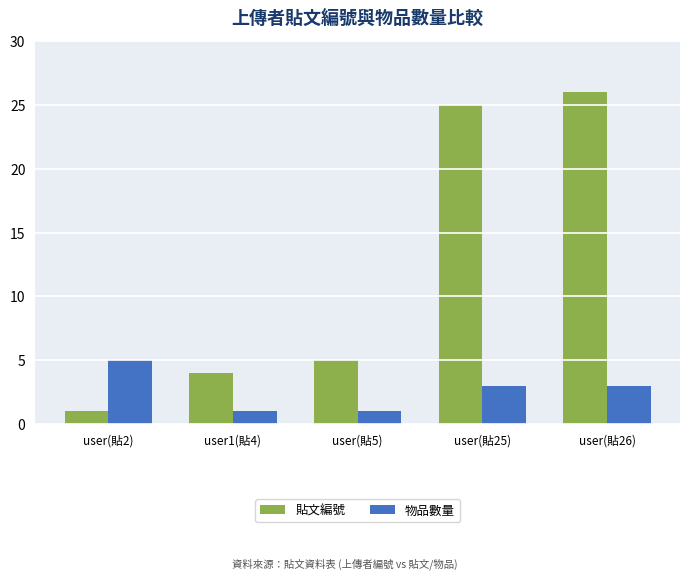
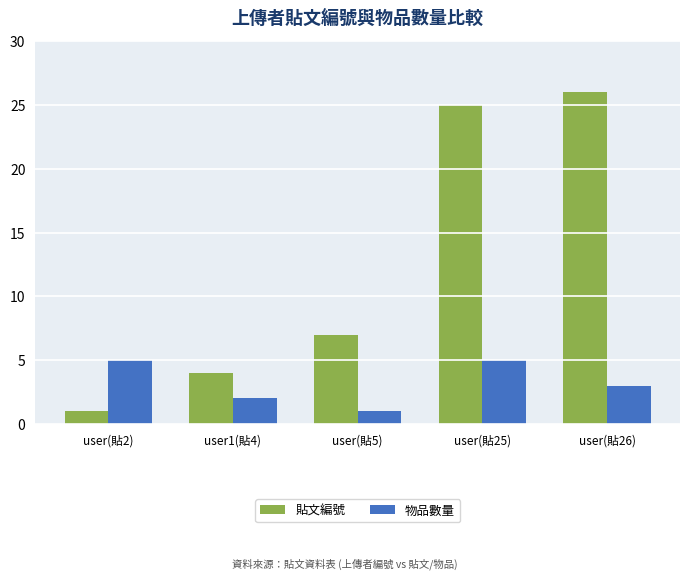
  {
    "貼文編號": {
      "user(貼2)": 1,
      "user1(貼4)": 4,
-     "user(貼5)": 5,
+     "user(貼5)": 7,
      "user(貼25)": 25,
      "user(貼26)": 26
    },
    "物品數量": {
      "user(貼2)": 5,
-     "user1(貼4)": 1,
+     "user1(貼4)": 2,
      "user(貼5)": 1,
-     "user(貼25)": 3,
+     "user(貼25)": 5,
      "user(貼26)": 3
    }
  }
